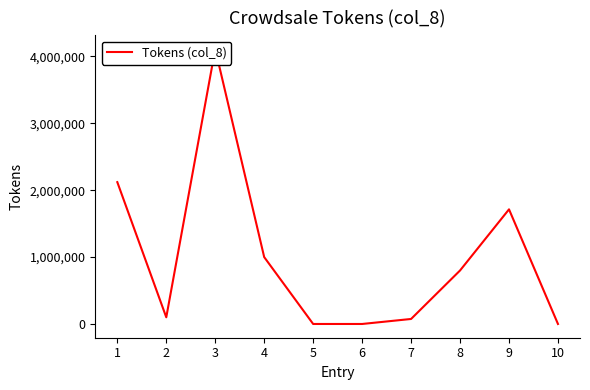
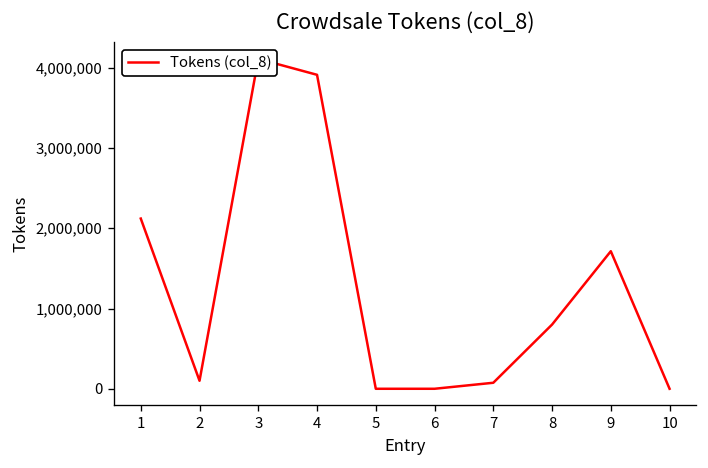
  {
    "1": "2,100,000",
    "2": "100,000",
-   "4": "1,000,000",
+   "4": "3,900,000",
    "5": "0",
    "6": "0",
    "7": "100,000",
    "8": "800,000",
    "9": "1,700,000",
    "10": "0"
  }
